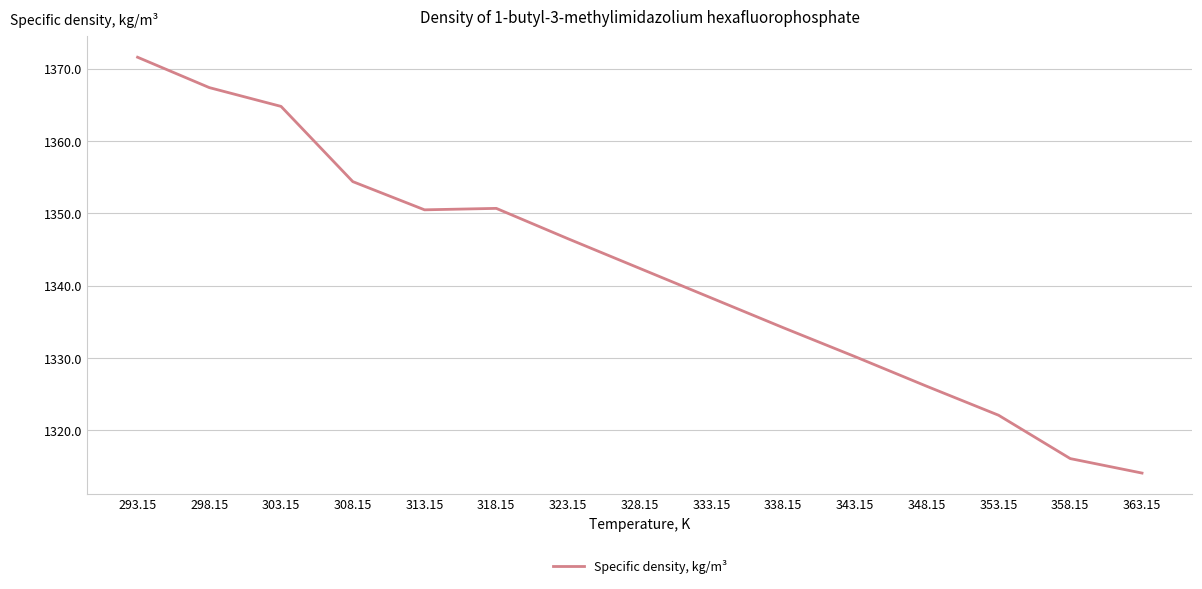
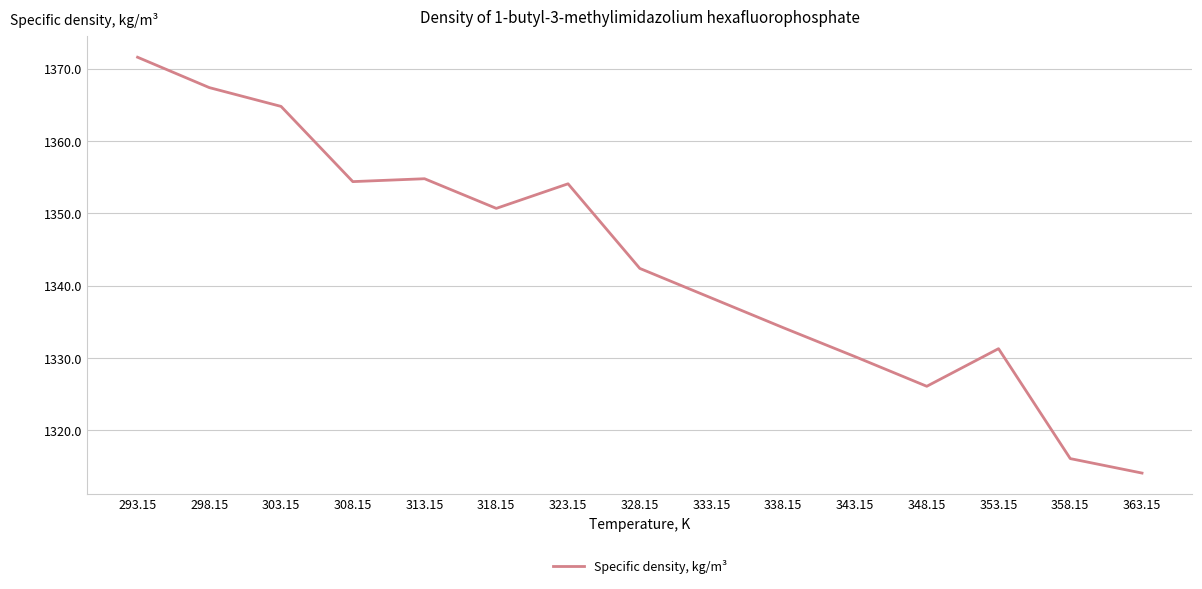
  {
    "293.15": 1372,
    "298.15": 1367,
    "303.15": 1365,
    "308.15": 1354,
-   "313.15": 1351,
+   "313.15": 1355,
    "318.15": 1351,
-   "323.15": 1347,
+   "323.15": 1354,
    "328.15": 1342,
    "333.15": 1338,
    "338.15": 1334,
    "343.15": 1330,
    "348.15": 1326,
-   "353.15": 1322,
+   "353.15": 1331,
    "358.15": 1316,
    "363.15": 1314
  }
